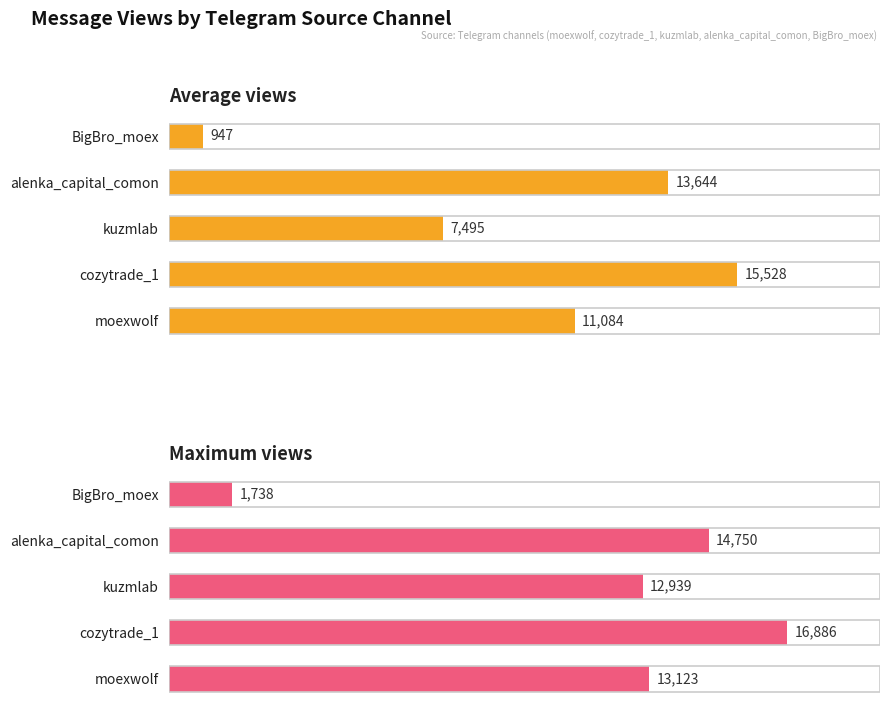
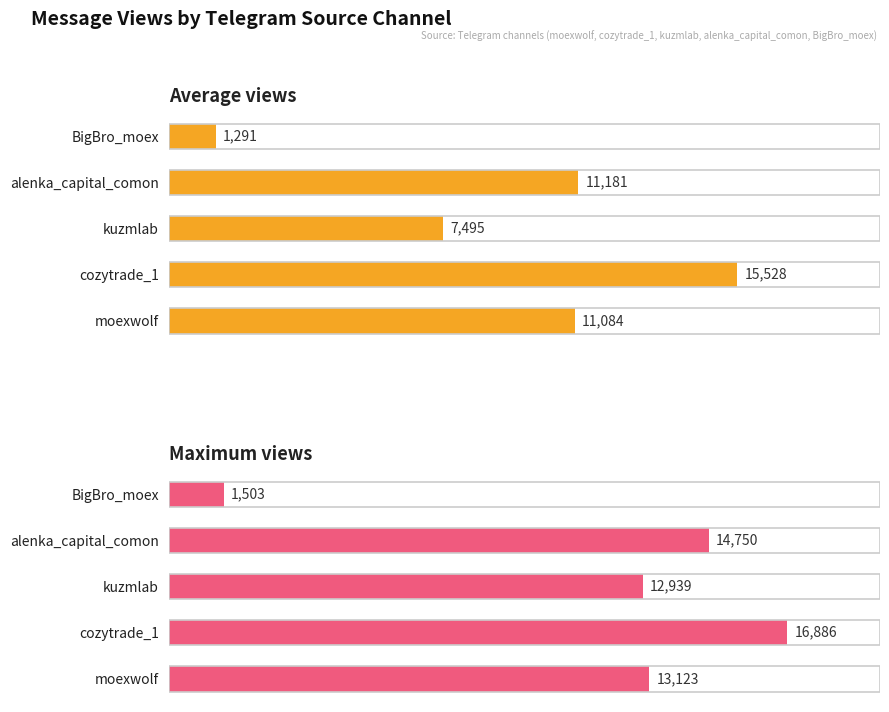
  {
    "Average views": {
-     "BigBro_moex": "947",
-     "alenka_capital_comon": "13,644",
+     "BigBro_moex": "1,291",
+     "alenka_capital_comon": "11,181",
      "kuzmlab": "7,495",
      "cozytrade_1": "15,528",
      "moexwolf": "11,084"
    },
    "Maximum views": {
-     "BigBro_moex": "1,738",
+     "BigBro_moex": "1,503",
      "alenka_capital_comon": "14,750",
      "kuzmlab": "12,939",
      "cozytrade_1": "16,886",
      "moexwolf": "13,123"
    }
  }
